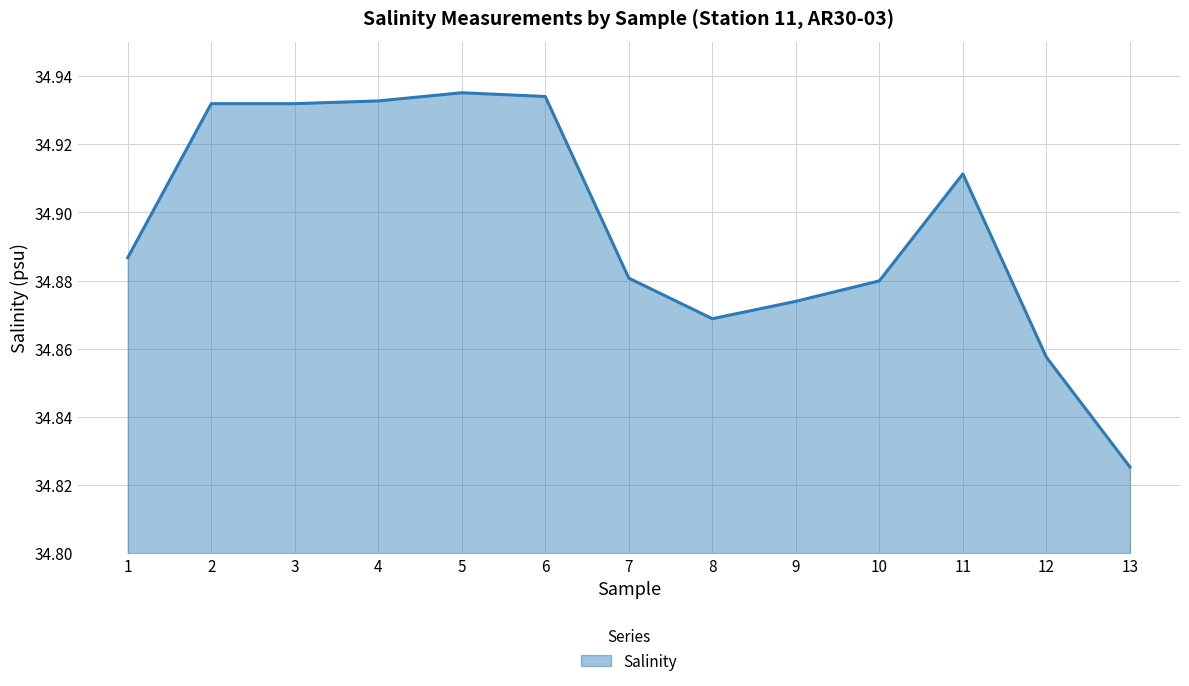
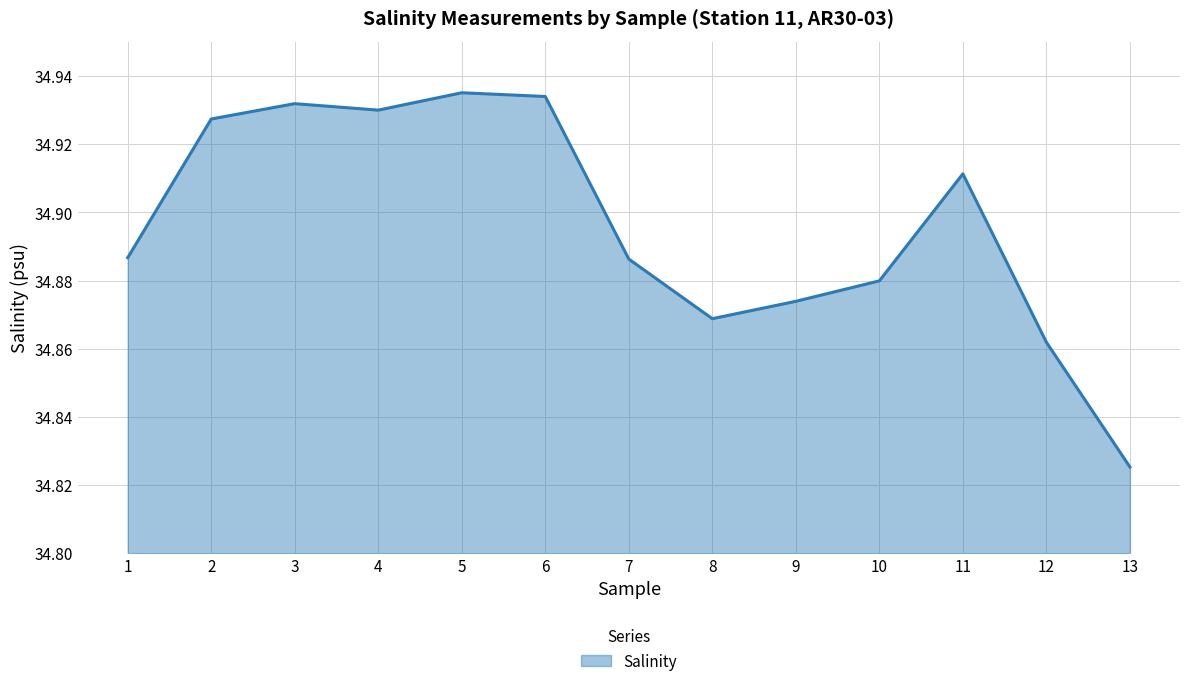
  {
    "1": 34.887,
-   "2": 34.932,
+   "2": 34.927,
    "3": 34.932,
-   "4": 34.933,
+   "4": 34.930,
    "5": 34.935,
    "6": 34.934,
-   "7": 34.881,
+   "7": 34.886,
    "8": 34.869,
    "9": 34.874,
    "10": 34.880,
    "11": 34.911,
-   "12": 34.858,
+   "12": 34.862,
    "13": 34.825
  }
